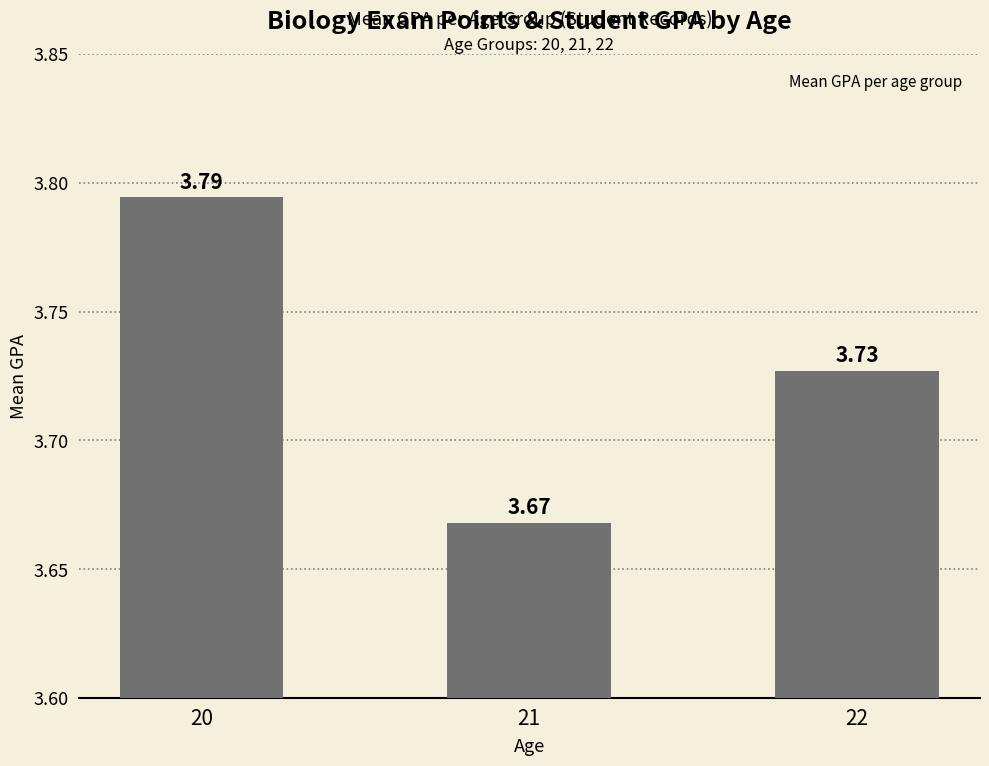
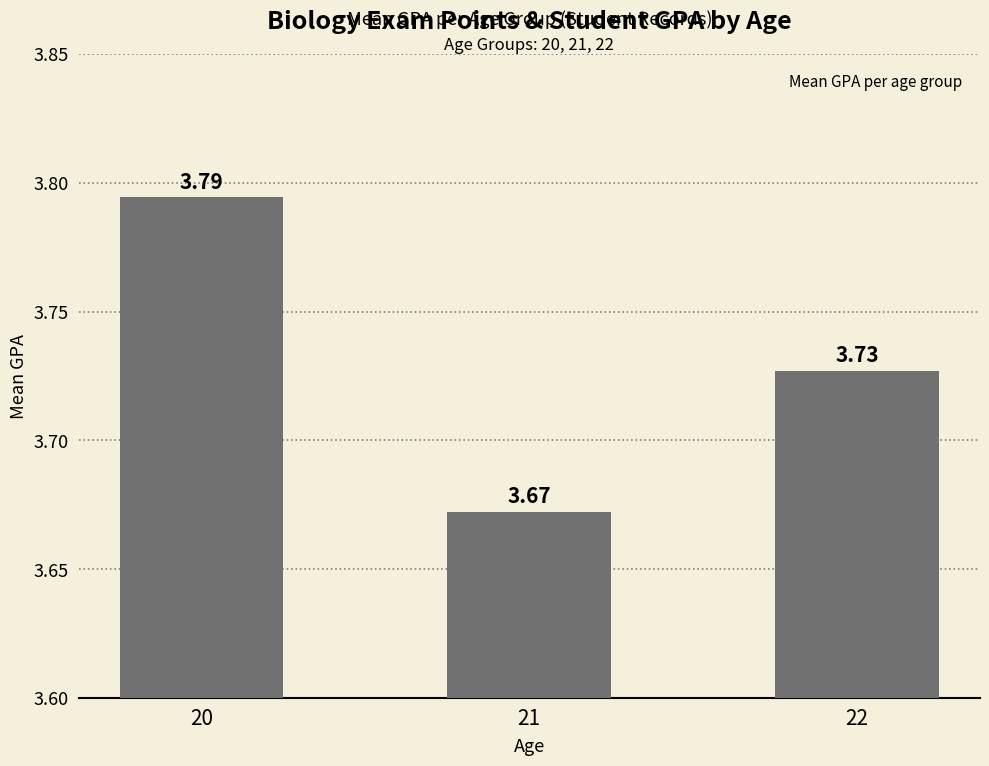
  {
-   "21": 3.668
+   "21": 3.672
  }
